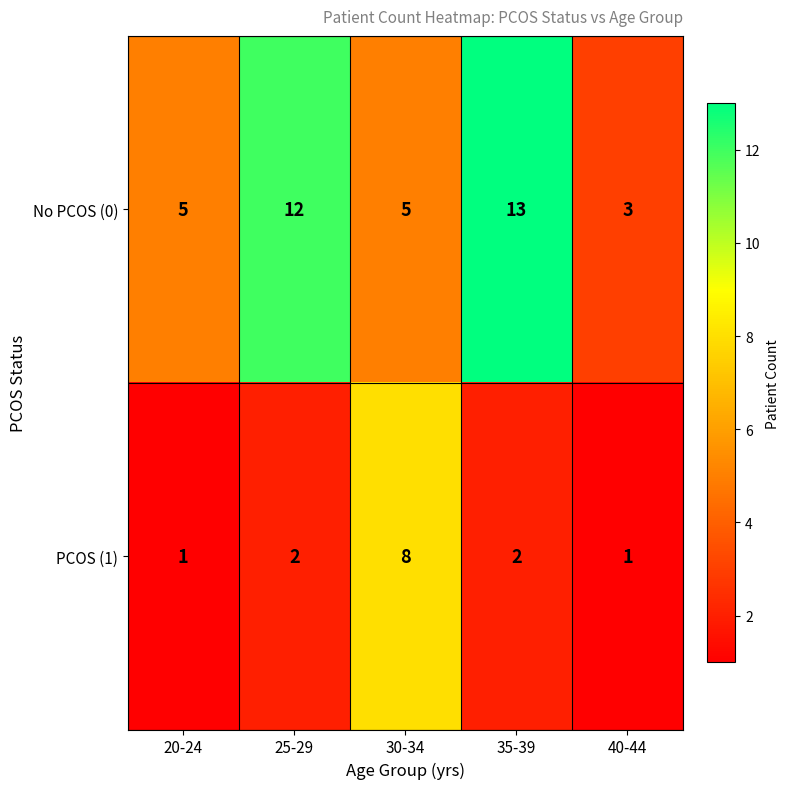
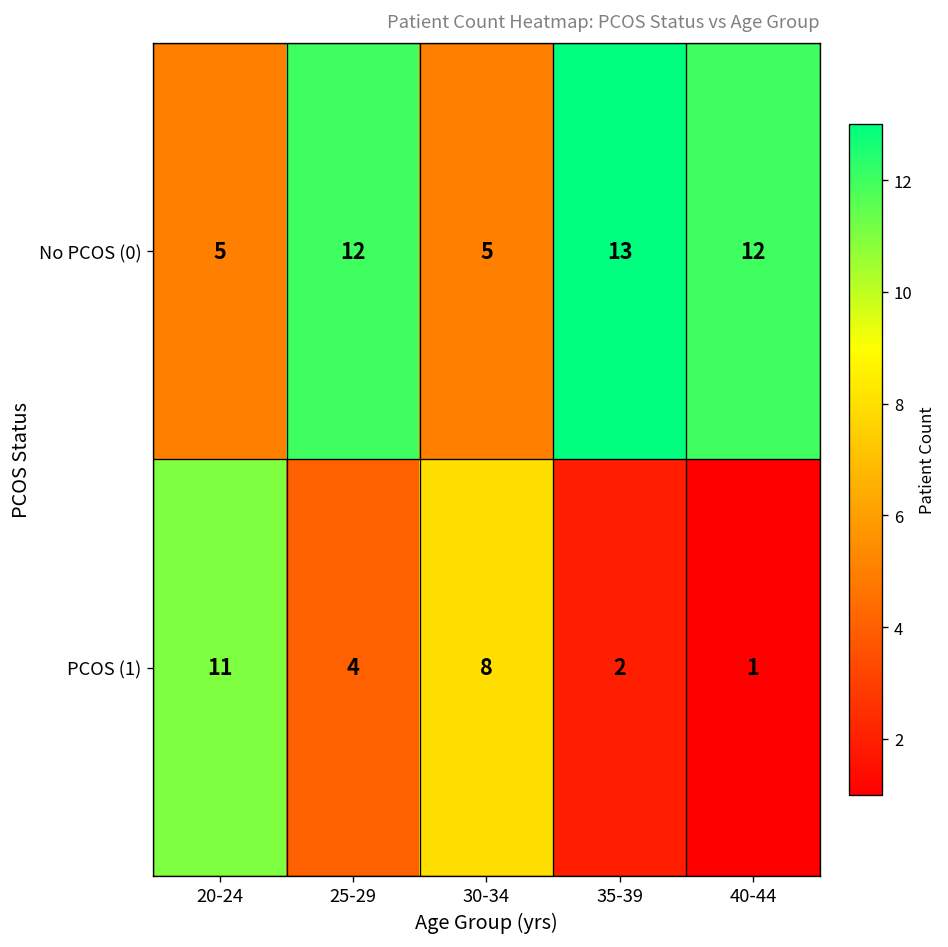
  {
    "No PCOS (0)": {
      "20-24": 5,
      "25-29": 12,
      "30-34": 5,
      "35-39": 13,
-     "40-44": 3
+     "40-44": 12
    },
    "PCOS (1)": {
-     "20-24": 1,
-     "25-29": 2,
+     "20-24": 11,
+     "25-29": 4,
      "30-34": 8,
      "35-39": 2,
      "40-44": 1
    }
  }
